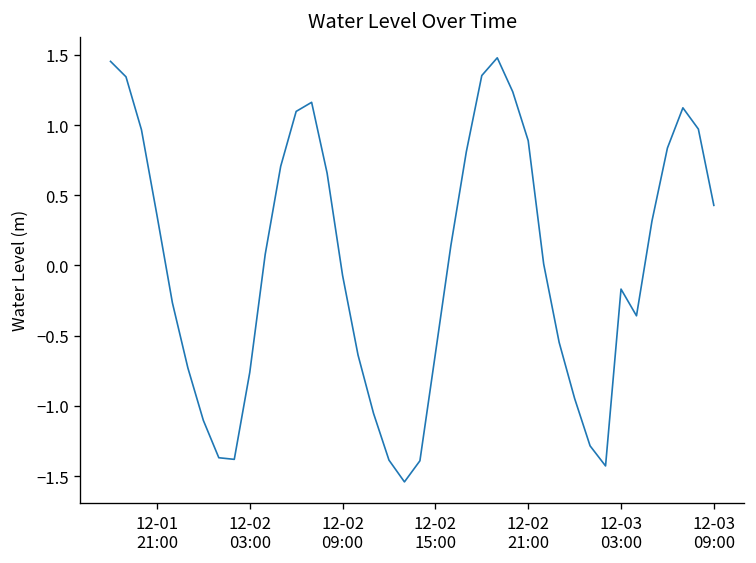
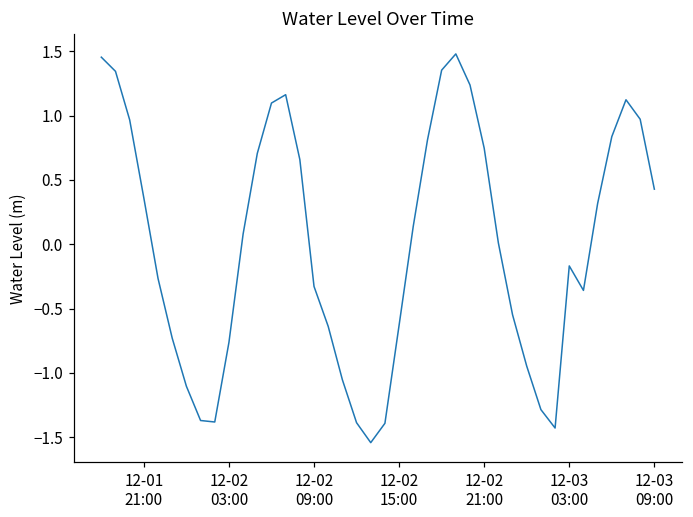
  {
    "12-01 21:00": 0.36,
    "12-02 03:00": -0.76,
-   "12-02 09:00": -0.07,
+   "12-02 09:00": -0.33,
    "12-02 15:00": -0.63,
-   "12-02 21:00": 0.89,
+   "12-02 21:00": 0.75,
    "12-03 03:00": -0.17,
    "12-03 09:00": 0.43
  }
